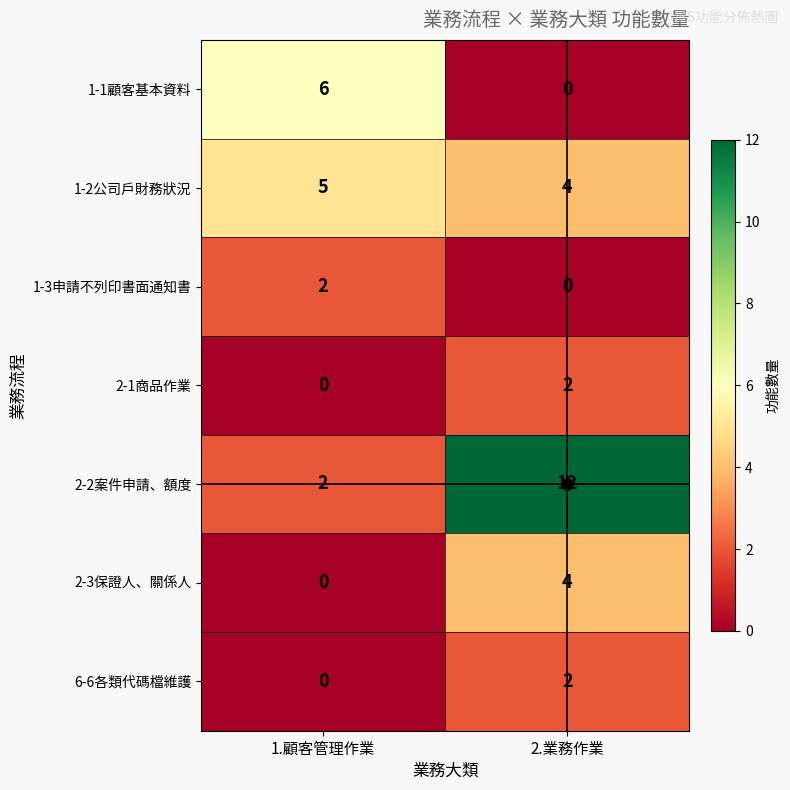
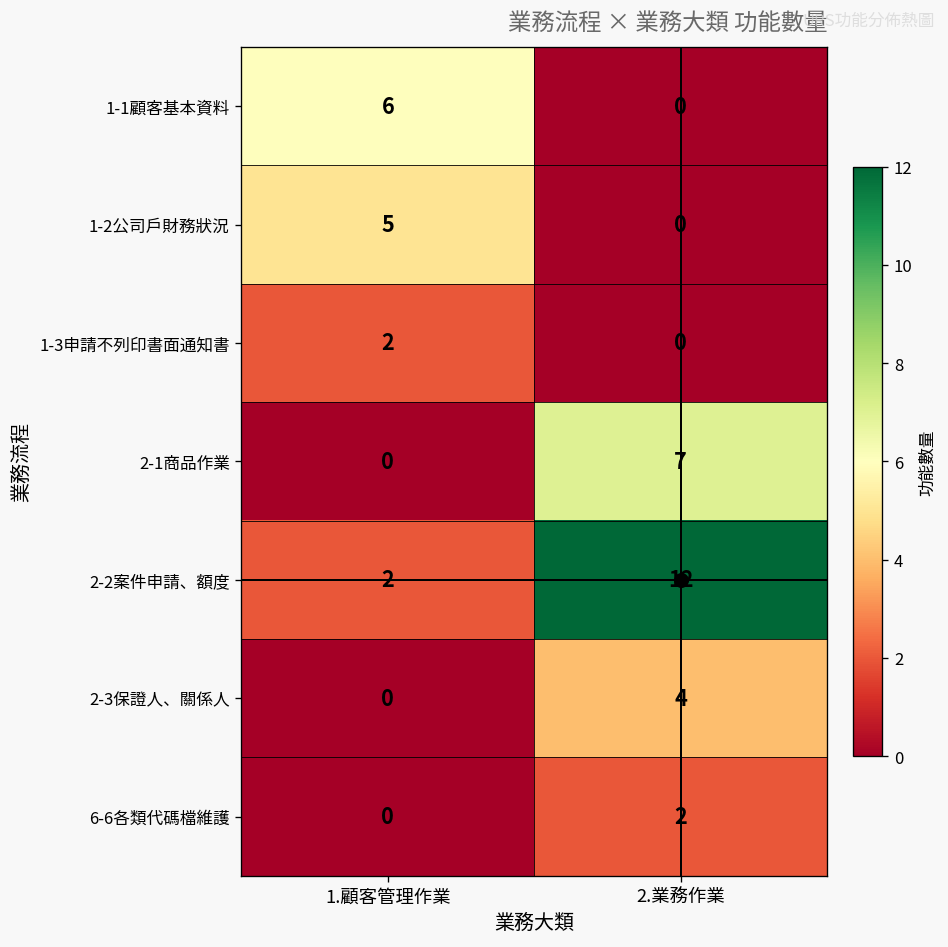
  {
    "1-1顧客基本資料": {
      "1.顧客管理作業": 6,
      "2.業務作業": 0
    },
    "1-2公司戶財務狀況": {
      "1.顧客管理作業": 5,
-     "2.業務作業": 4
+     "2.業務作業": 0
    },
    "1-3申請不列印書面通知書": {
      "1.顧客管理作業": 2,
      "2.業務作業": 0
    },
    "2-1商品作業": {
      "1.顧客管理作業": 0,
-     "2.業務作業": 2
+     "2.業務作業": 7
    },
    "2-2案件申請、額度": {
      "1.顧客管理作業": 2
    },
    "2-3保證人、關係人": {
      "1.顧客管理作業": 0,
      "2.業務作業": 4
    },
    "6-6各類代碼檔維護": {
      "1.顧客管理作業": 0,
      "2.業務作業": 2
    }
  }
